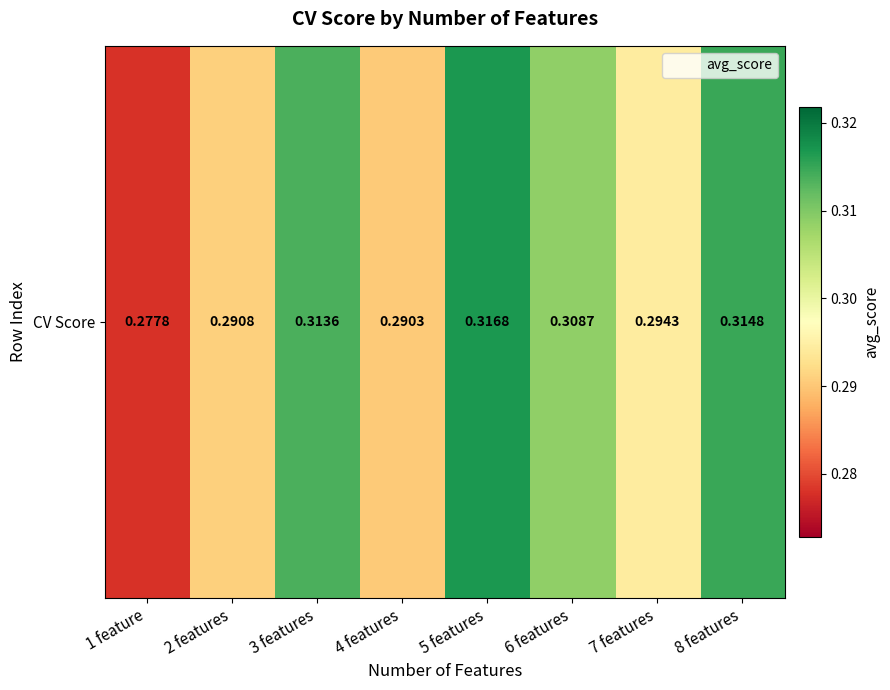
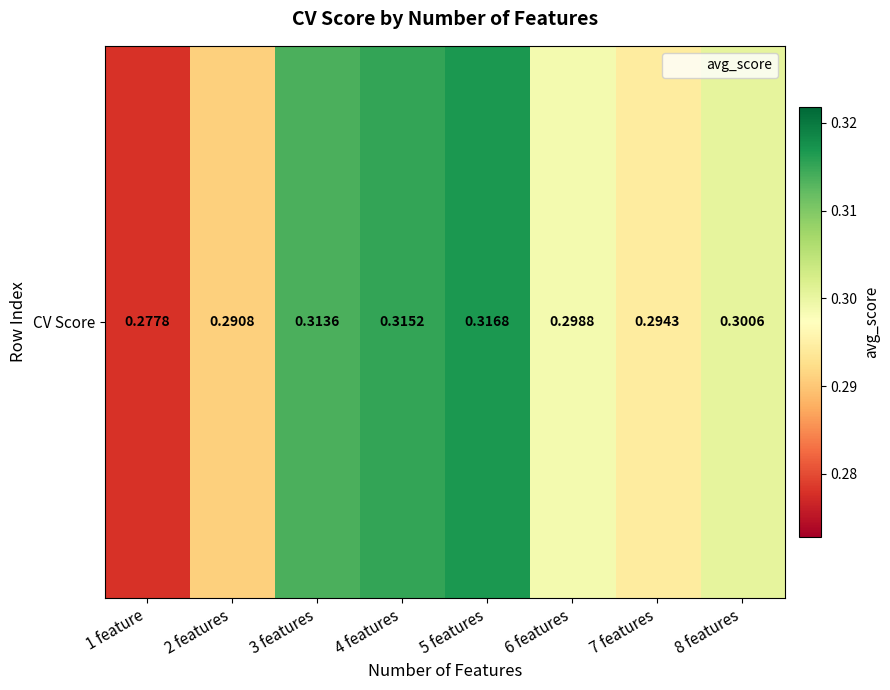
  {
    "CV Score": {
      "1 feature": 0.2778,
      "2 features": 0.2908,
      "3 features": 0.3136,
-     "4 features": 0.2903,
+     "4 features": 0.3152,
      "5 features": 0.3168,
-     "6 features": 0.3087,
+     "6 features": 0.2988,
      "7 features": 0.2943,
-     "8 features": 0.3148
+     "8 features": 0.3006
    }
  }
